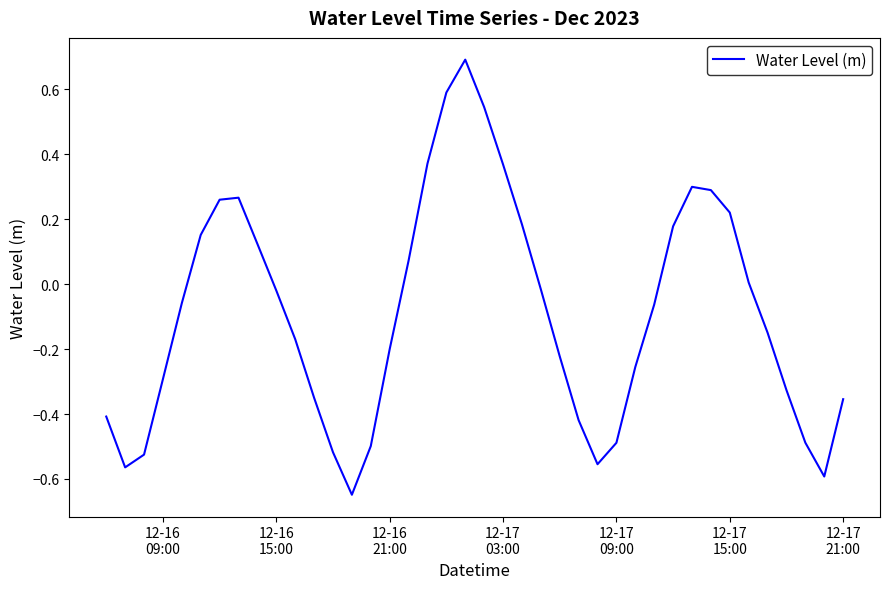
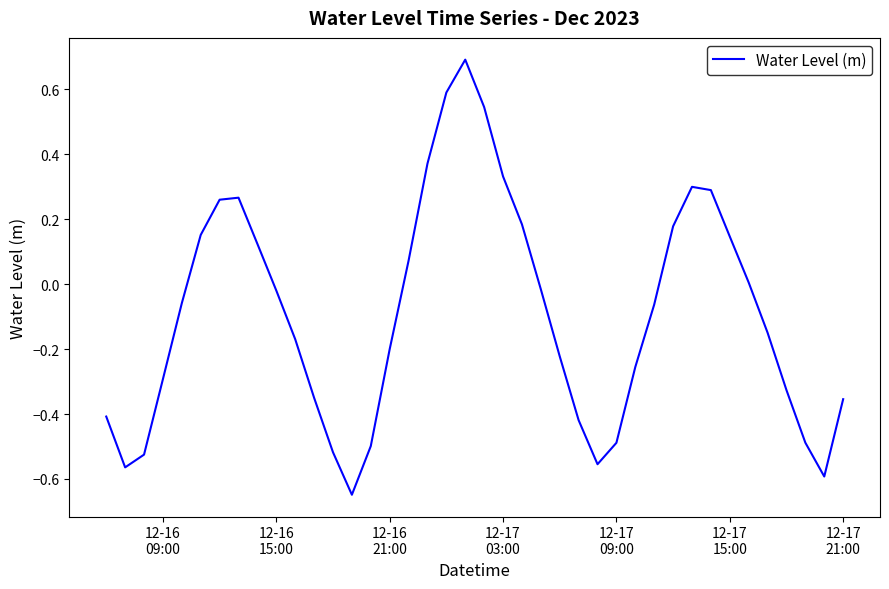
  {
    "12-16 09:00": -0.29,
    "12-16 15:00": -0.02,
    "12-16 21:00": -0.20,
-   "12-17 03:00": 0.37,
+   "12-17 03:00": 0.33,
    "12-17 09:00": -0.49,
-   "12-17 15:00": 0.22,
+   "12-17 15:00": 0.15,
    "12-17 21:00": -0.35
  }
